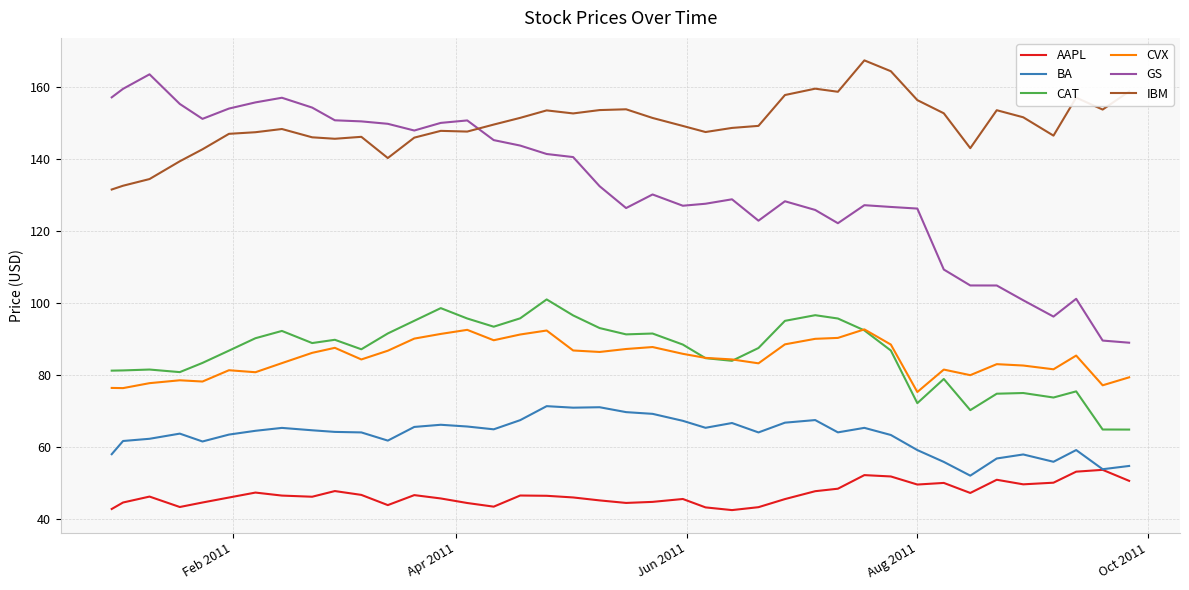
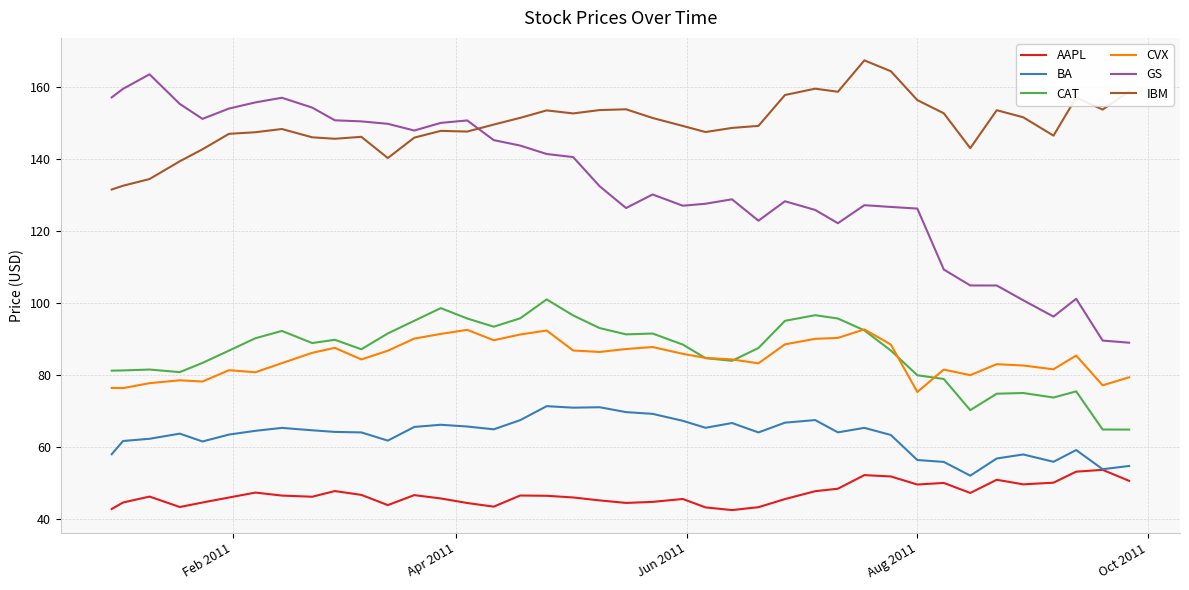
  {
    "AAPL": {
      "Aug 2011": 50
    },
    "BA": {
-     "Aug 2011": 59
+     "Aug 2011": 57
    },
    "CAT": {
-     "Aug 2011": 72
+     "Aug 2011": 80
    },
    "CVX": {
      "Aug 2011": 75
    },
    "GS": {
      "Aug 2011": 126
    },
    "IBM": {
      "Aug 2011": 156
    }
  }
